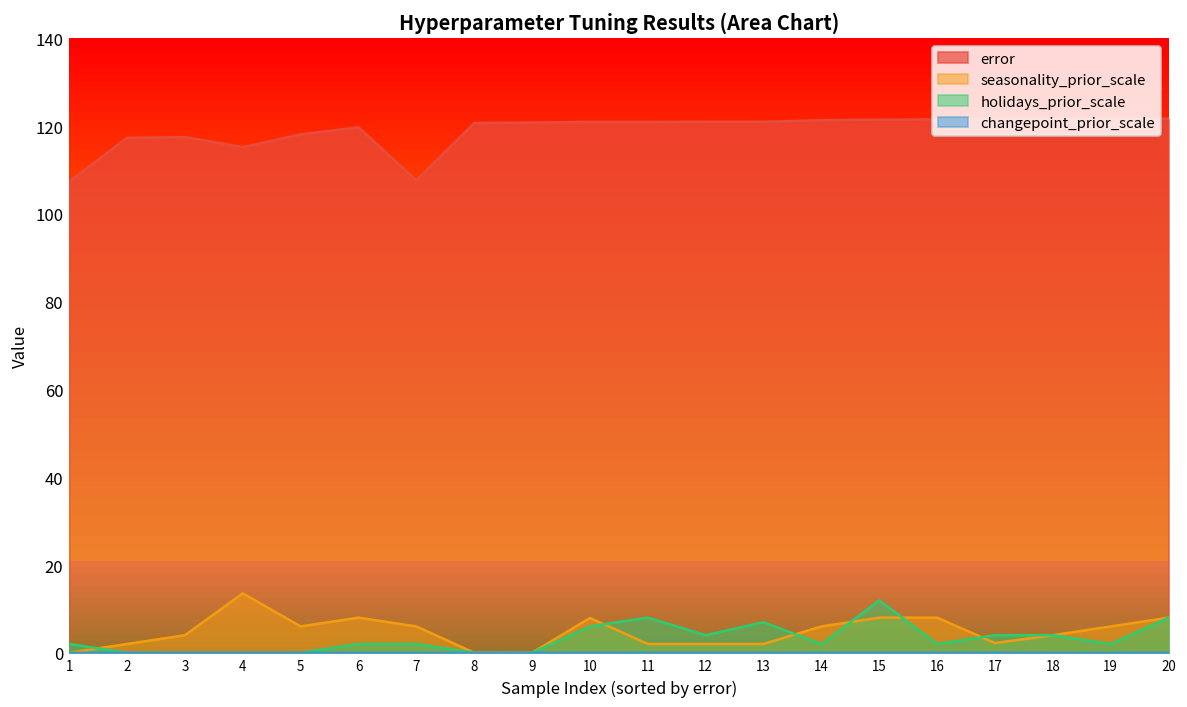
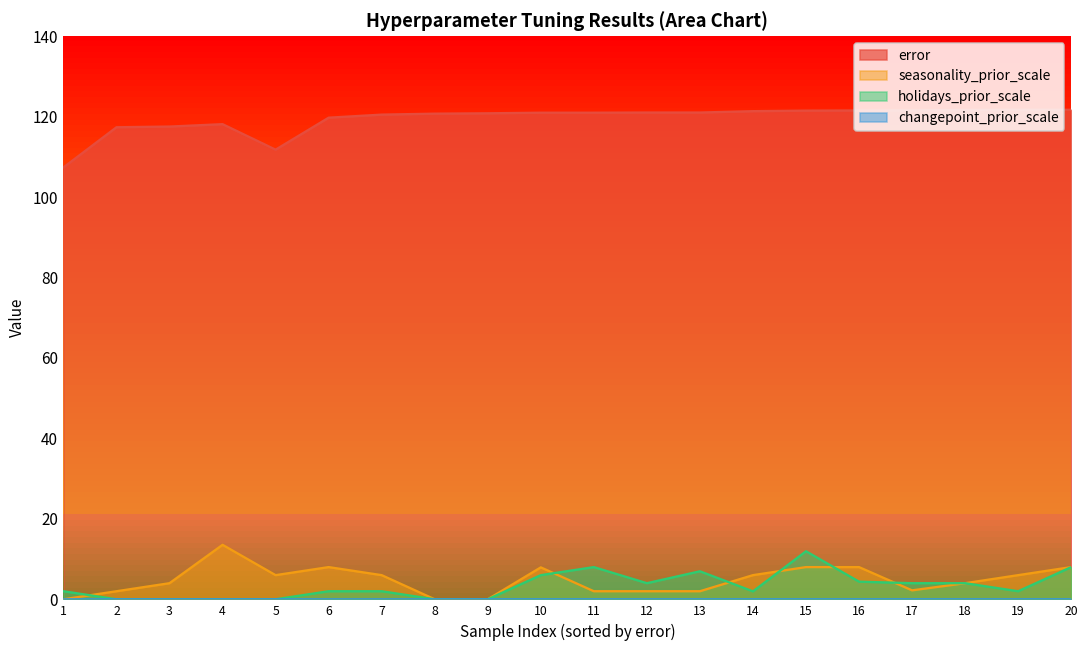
  {
    "error": {
      "1": 107,
      "2": 117,
      "3": 118,
-     "4": 115,
-     "5": 118,
+     "4": 118,
+     "5": 112,
      "6": 120,
-     "7": 108,
+     "7": 120,
      "8": 121,
      "9": 121,
      "10": 121,
      "11": 121,
      "12": 121,
      "13": 121,
      "14": 121,
      "15": 121,
      "20": 122
    },
    "seasonality_prior_scale": {
      "2": 2,
      "3": 4,
      "4": 14,
      "5": 6,
      "6": 8,
      "7": 6,
      "10": 8,
      "11": 2,
      "12": 2,
      "13": 2,
      "14": 6,
      "15": 8,
      "16": 8,
      "17": 2,
      "19": 6
    },
    "holidays_prior_scale": {
      "1": 2,
      "6": 2,
      "7": 2,
      "10": 6,
      "11": 8,
      "12": 4,
      "13": 7,
      "14": 2,
      "15": 12,
-     "16": 2,
+     "16": 4,
      "17": 4,
      "19": 2
    },
    "changepoint_prior_scale": {
      "6": 0,
      "7": 0,
      "10": 0,
      "11": 0,
      "12": 0,
      "13": 0,
      "14": 0,
      "15": 0,
      "16": 0,
      "17": 0,
      "18": 0,
      "19": 0,
      "20": 0
    }
  }
